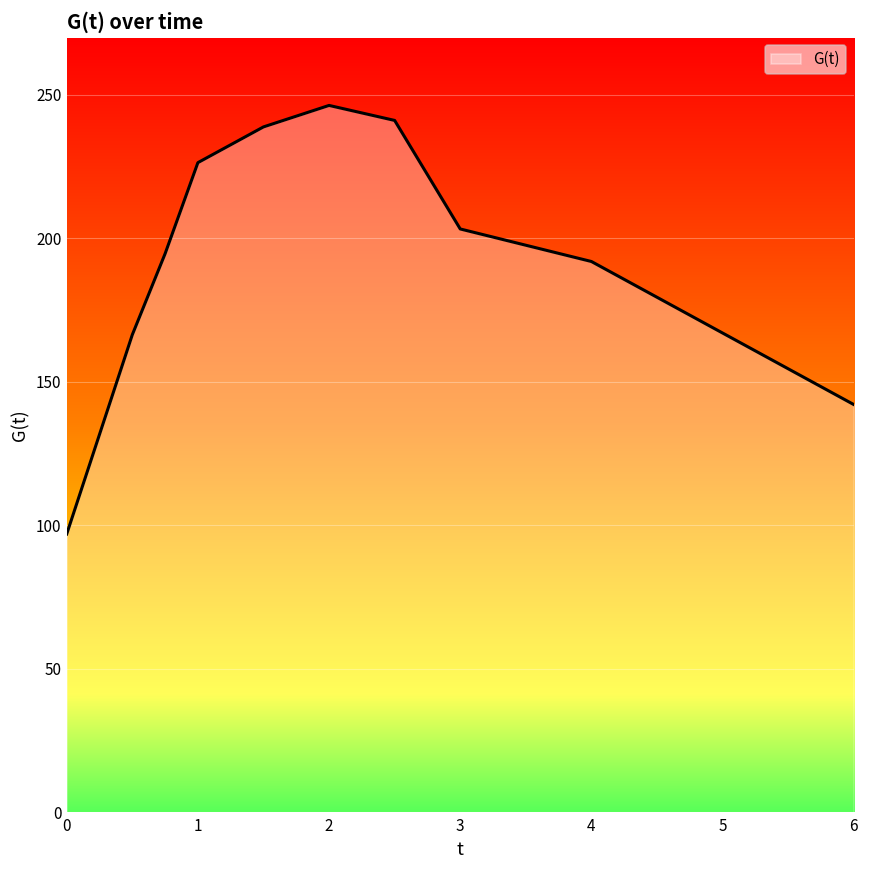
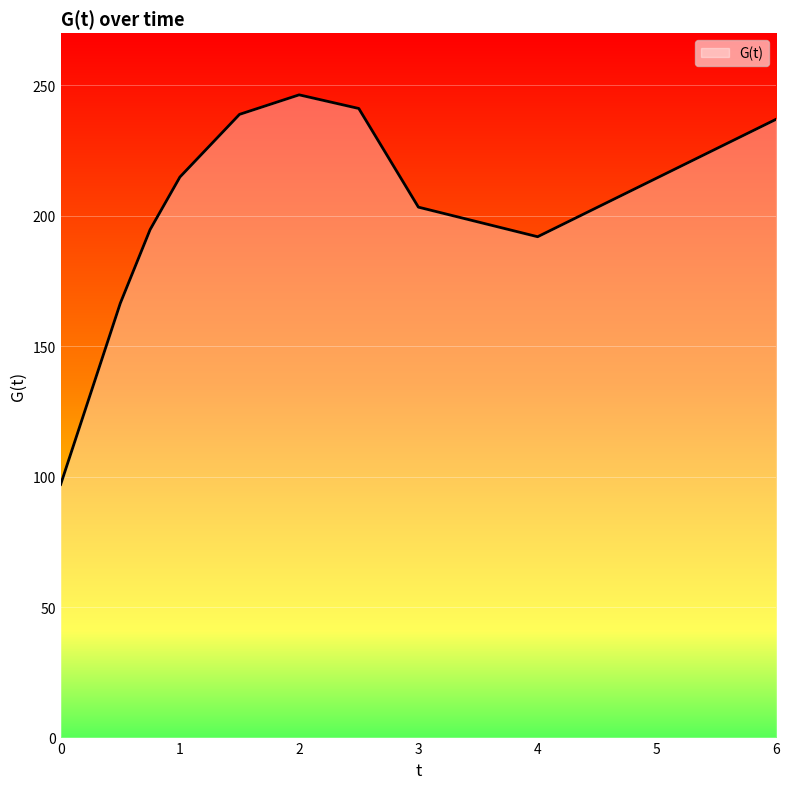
  {
    "0": 97,
-   "1": 226,
+   "1": 215,
    "2": 246,
    "3": 203,
    "4": 192,
-   "6": 142
+   "6": 237
  }
